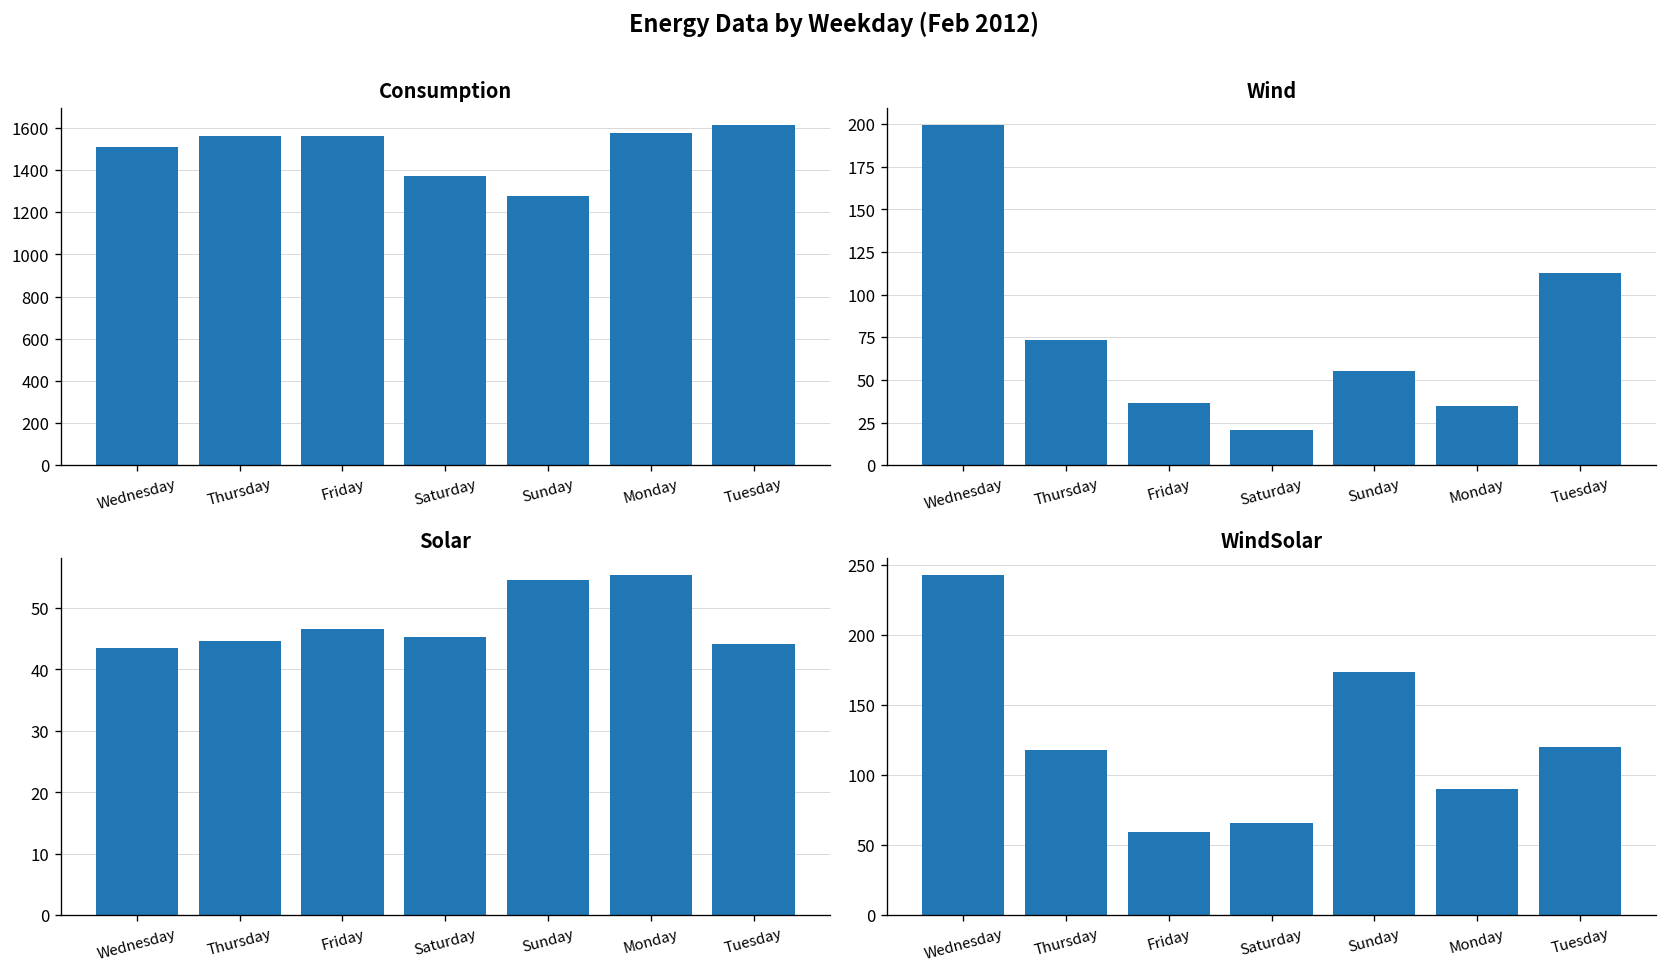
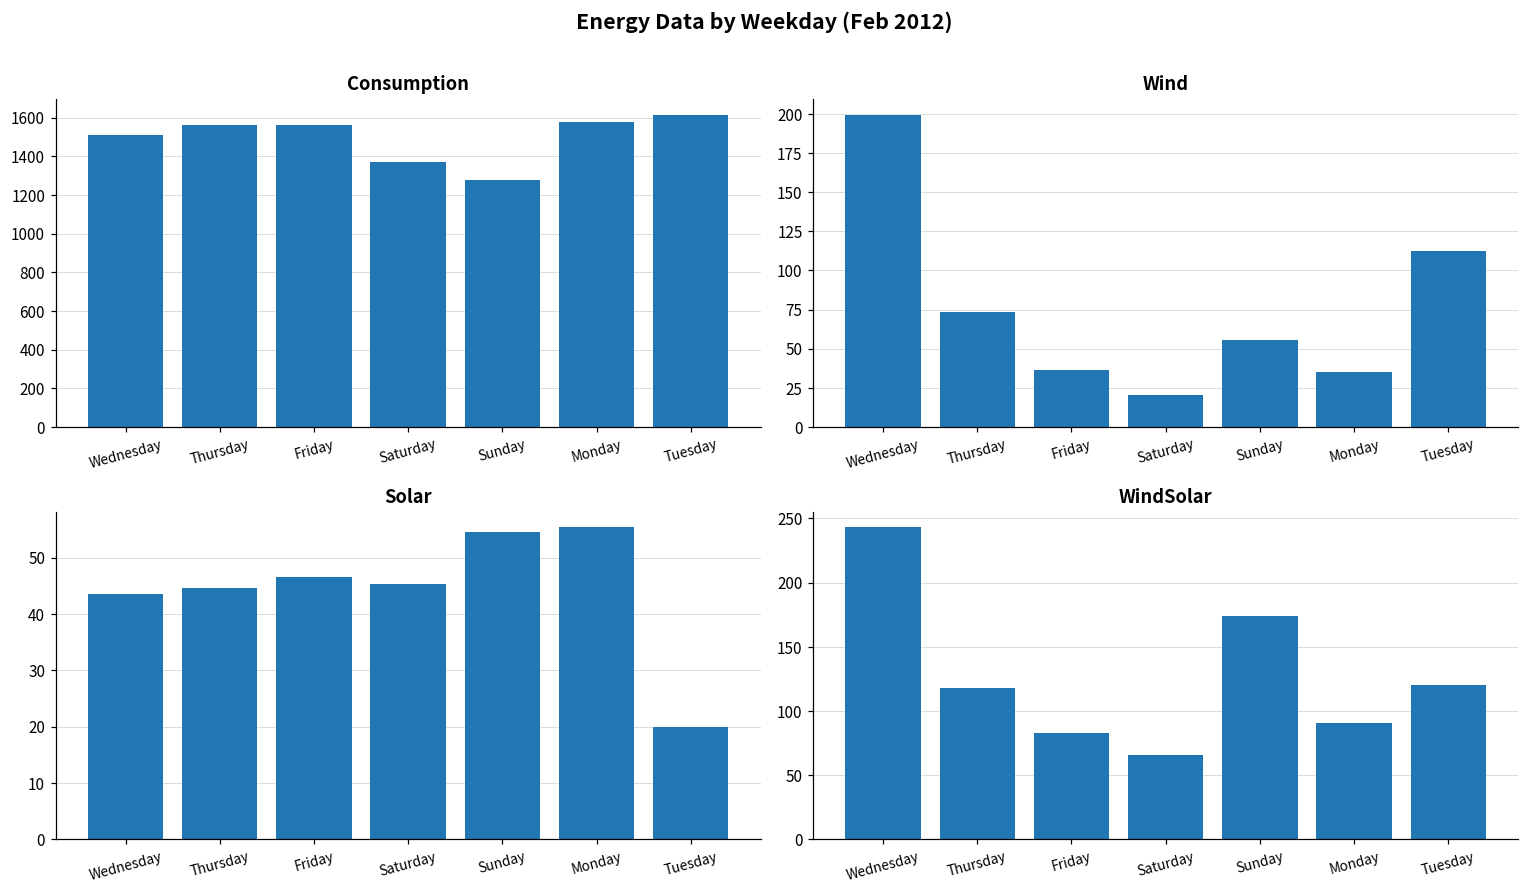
  {
    "Consumption": {
      "Wednesday": 1510,
      "Thursday": 1560,
      "Friday": 1560,
      "Saturday": 1370,
      "Sunday": 1280,
      "Monday": 1570,
      "Tuesday": 1620
    },
    "Wind": {
      "Wednesday": 200,
      "Thursday": 73,
      "Friday": 36,
      "Saturday": 21,
      "Sunday": 56,
      "Monday": 35,
      "Tuesday": 113
    },
    "Solar": {
      "Wednesday": 44,
      "Thursday": 45,
      "Friday": 47,
      "Saturday": 45,
      "Sunday": 55,
      "Monday": 55,
-     "Tuesday": 44
+     "Tuesday": 20
    },
    "WindSolar": {
      "Wednesday": 243,
      "Thursday": 118,
-     "Friday": 60,
+     "Friday": 83,
      "Saturday": 66,
      "Sunday": 174,
      "Monday": 90,
      "Tuesday": 120
    }
  }
